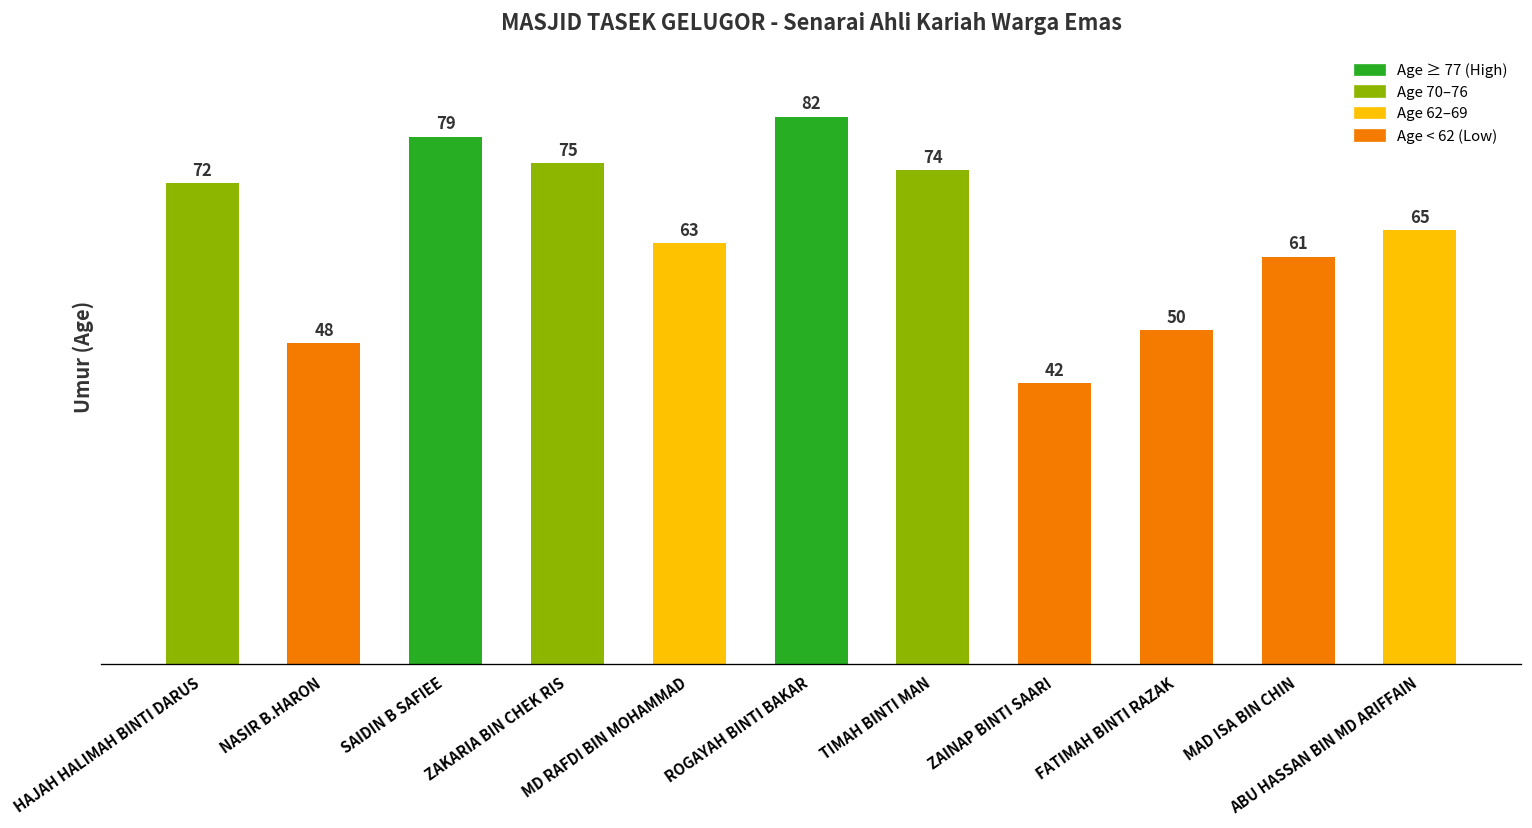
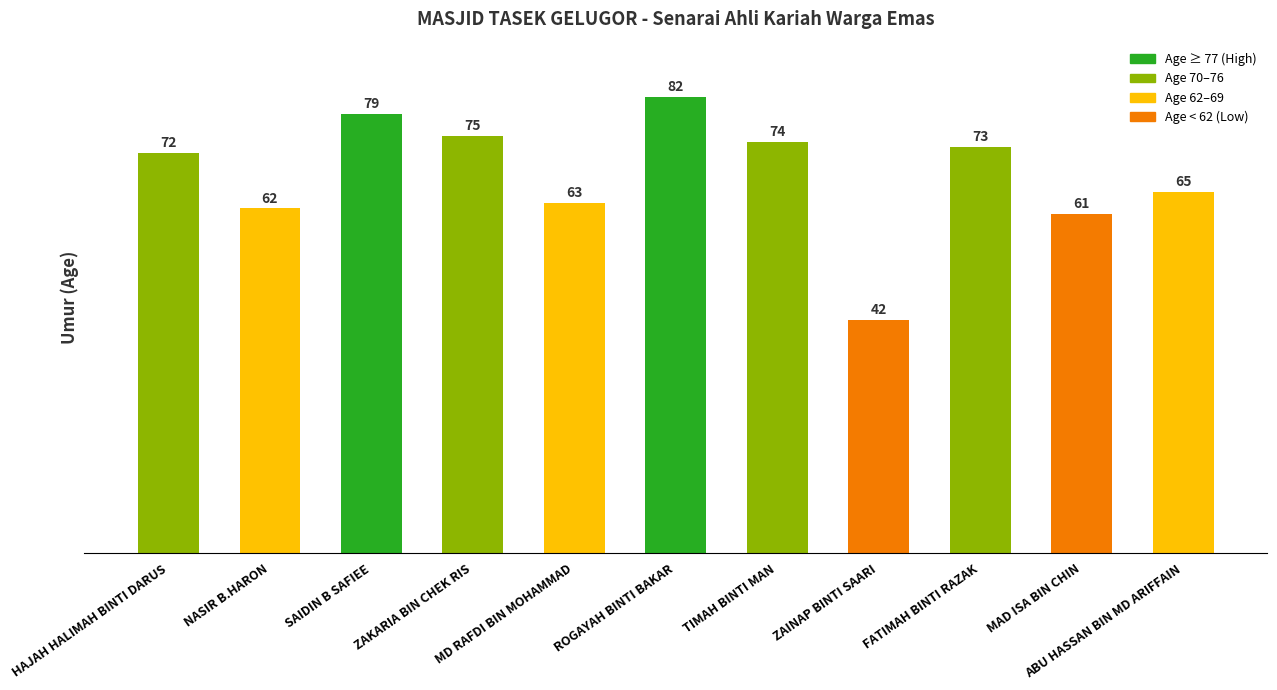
  {
    "HAJAH HALIMAH BINTI DARUS": 72,
-   "NASIR B.HARON": 48,
+   "NASIR B.HARON": 62,
    "SAIDIN B SAFIEE": 79,
    "ZAKARIA BIN CHEK RIS": 75,
    "MD RAFDI BIN MOHAMMAD": 63,
    "ROGAYAH BINTI BAKAR": 82,
    "TIMAH BINTI MAN": 74,
    "ZAINAP BINTI SAARI": 42,
-   "FATIMAH BINTI RAZAK": 50,
+   "FATIMAH BINTI RAZAK": 73,
    "MAD ISA BIN CHIN": 61,
    "ABU HASSAN BIN MD ARIFFAIN": 65
  }
